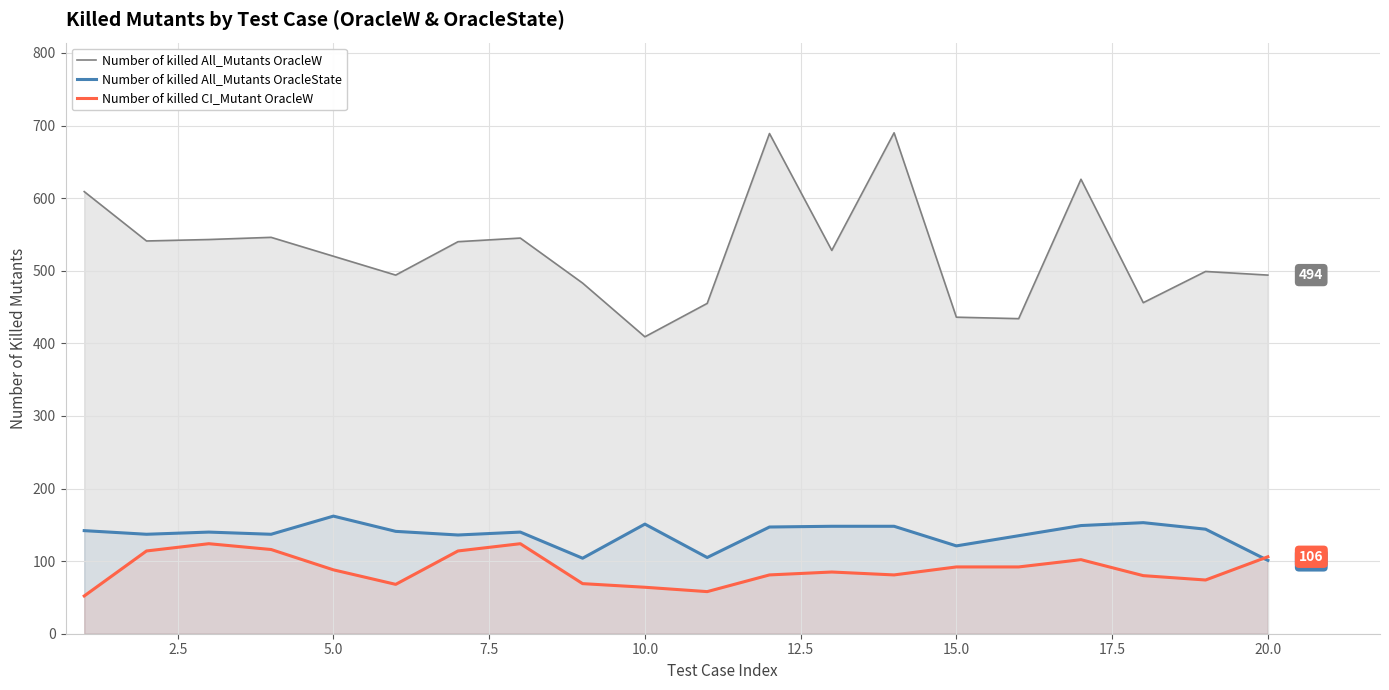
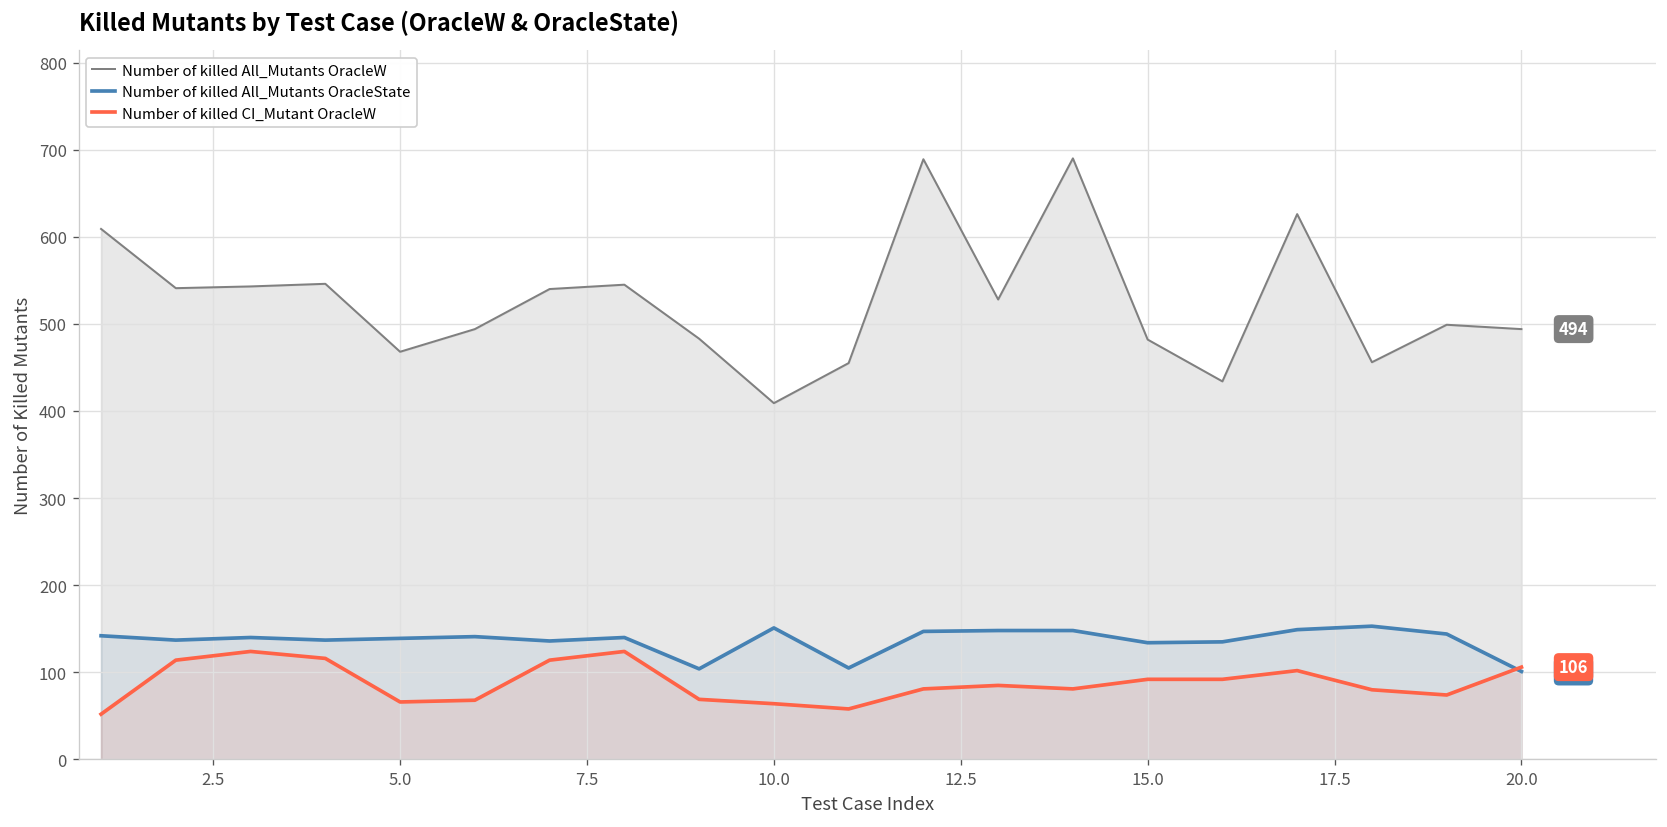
  {
    "Number of killed All_Mutants OracleW": {
-     "5.0": 520,
+     "5.0": 470,
      "10.0": 410,
-     "15.0": 440,
+     "15.0": 480,
      "20.0": 490
    },
    "Number of killed All_Mutants OracleState": {
-     "5.0": 160,
+     "5.0": 140,
      "10.0": 150,
-     "15.0": 120,
+     "15.0": 130,
      "20.0": 100
    },
    "Number of killed CI_Mutant OracleW": {
-     "5.0": 90,
+     "5.0": 70,
      "10.0": 60,
      "15.0": 90,
      "20.0": 110
    }
  }
